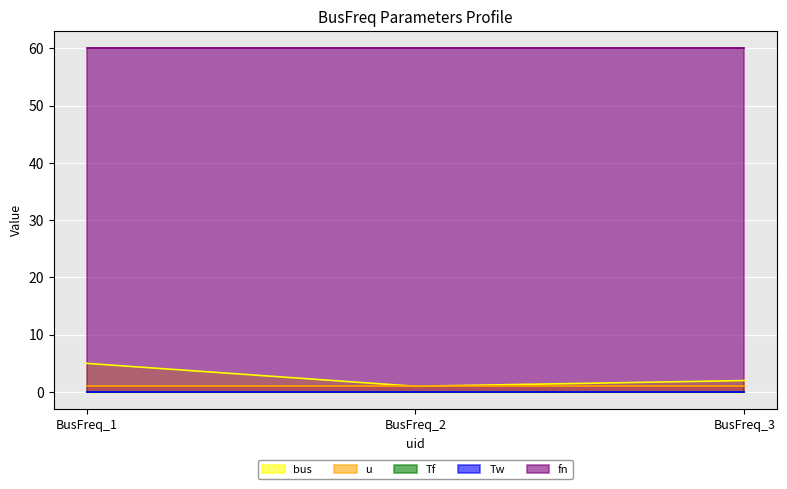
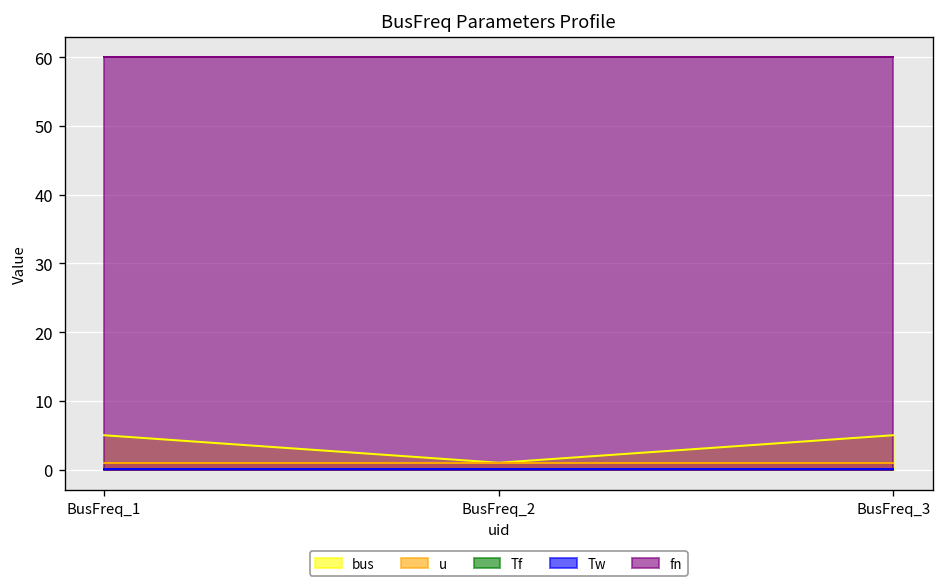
  {
    "bus": {
      "BusFreq_1": 5,
-     "BusFreq_3": 2
+     "BusFreq_3": 5
    },
    "u": {
      "BusFreq_1": 1,
      "BusFreq_3": 1
    },
    "Tw": {
      "BusFreq_1": 0,
      "BusFreq_2": 0,
      "BusFreq_3": 0
    },
    "fn": {
      "BusFreq_1": 60,
      "BusFreq_2": 60,
      "BusFreq_3": 60
    }
  }
